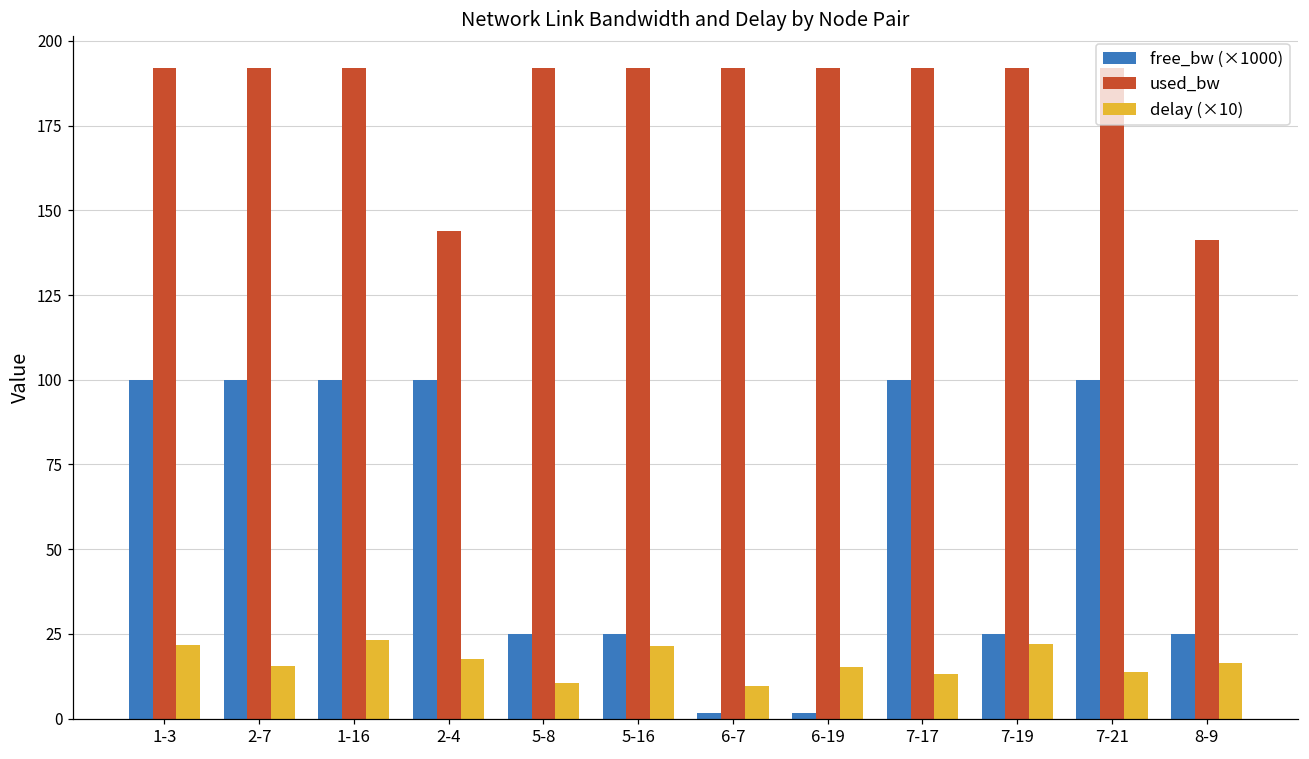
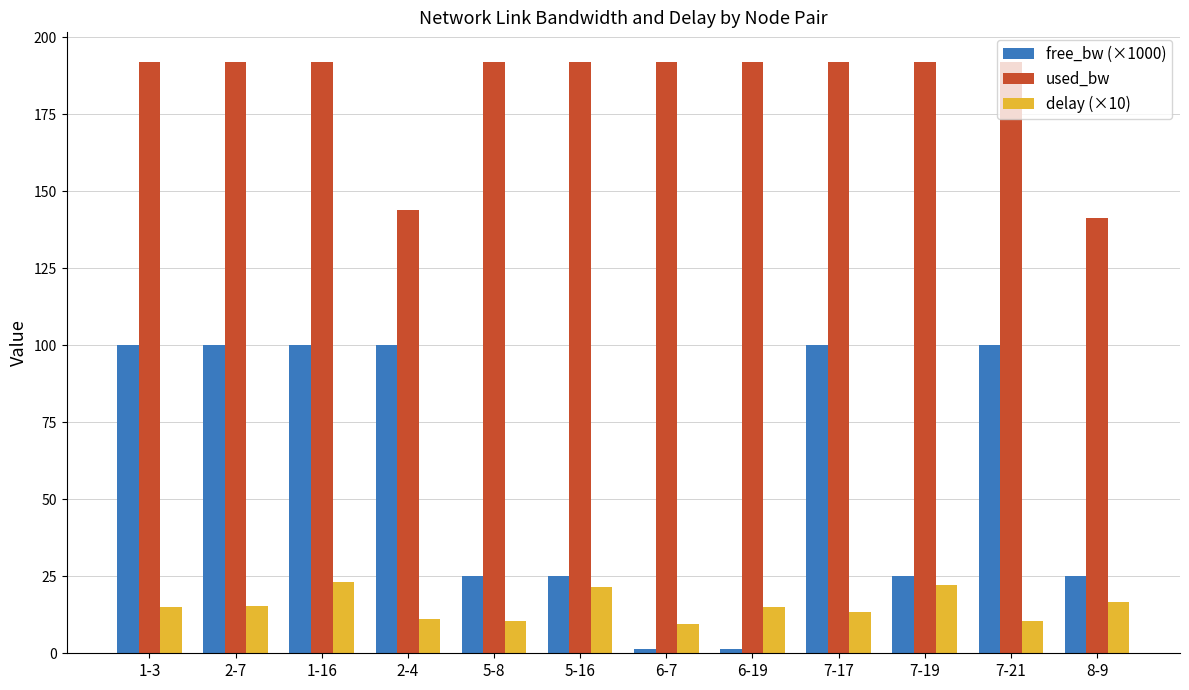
  {
    "free_bw (×1000)": {
      "1-3": 100,
      "2-7": 100,
      "1-16": 100,
      "2-4": 100,
      "5-8": 25,
      "5-16": 25,
      "6-7": 2,
      "6-19": 2,
      "7-17": 100,
      "7-19": 25,
      "7-21": 100,
      "8-9": 25
    },
    "used_bw": {
      "1-3": 192,
      "2-7": 192,
      "1-16": 192,
      "2-4": 144,
      "5-8": 192,
      "5-16": 192,
      "6-7": 192,
      "6-19": 192,
      "7-17": 192,
      "7-19": 192,
      "8-9": 141
    },
    "delay (×10)": {
-     "1-3": 22,
+     "1-3": 15,
      "2-7": 15,
      "1-16": 23,
-     "2-4": 17,
+     "2-4": 11,
      "5-8": 10,
      "5-16": 22,
      "6-7": 10,
      "6-19": 15,
      "7-17": 13,
      "7-19": 22,
-     "7-21": 14,
+     "7-21": 10,
      "8-9": 16
    }
  }
